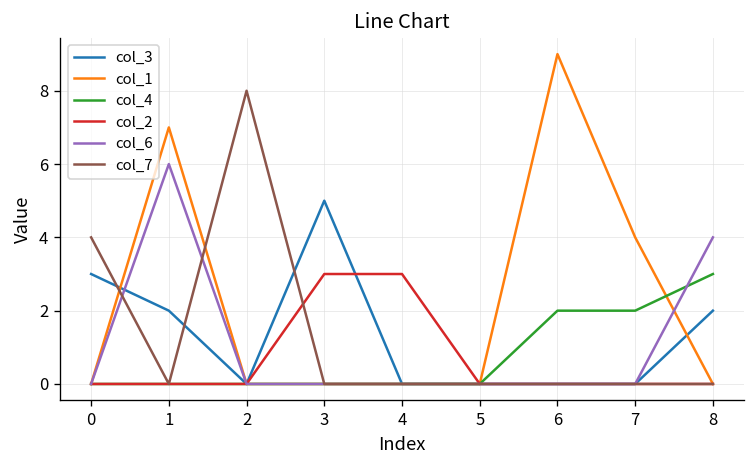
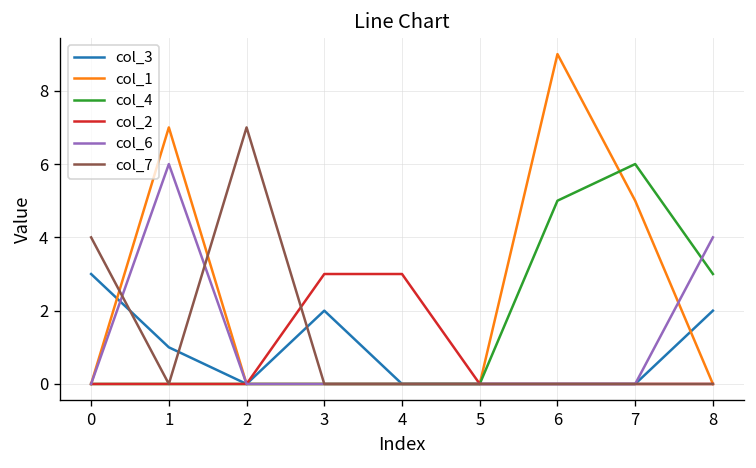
  {
    "col_3": {
      "0": 3,
-     "1": 2,
-     "3": 5,
+     "1": 1,
+     "3": 2,
      "8": 2
    },
    "col_1": {
      "1": 7,
      "6": 9,
-     "7": 4
+     "7": 5
    },
    "col_4": {
-     "6": 2,
-     "7": 2,
+     "6": 5,
+     "7": 6,
      "8": 3
    },
    "col_2": {
      "3": 3,
      "4": 3
    },
    "col_6": {
      "1": 6,
      "8": 4
    },
    "col_7": {
      "0": 4,
-     "2": 8
+     "2": 7
    }
  }
